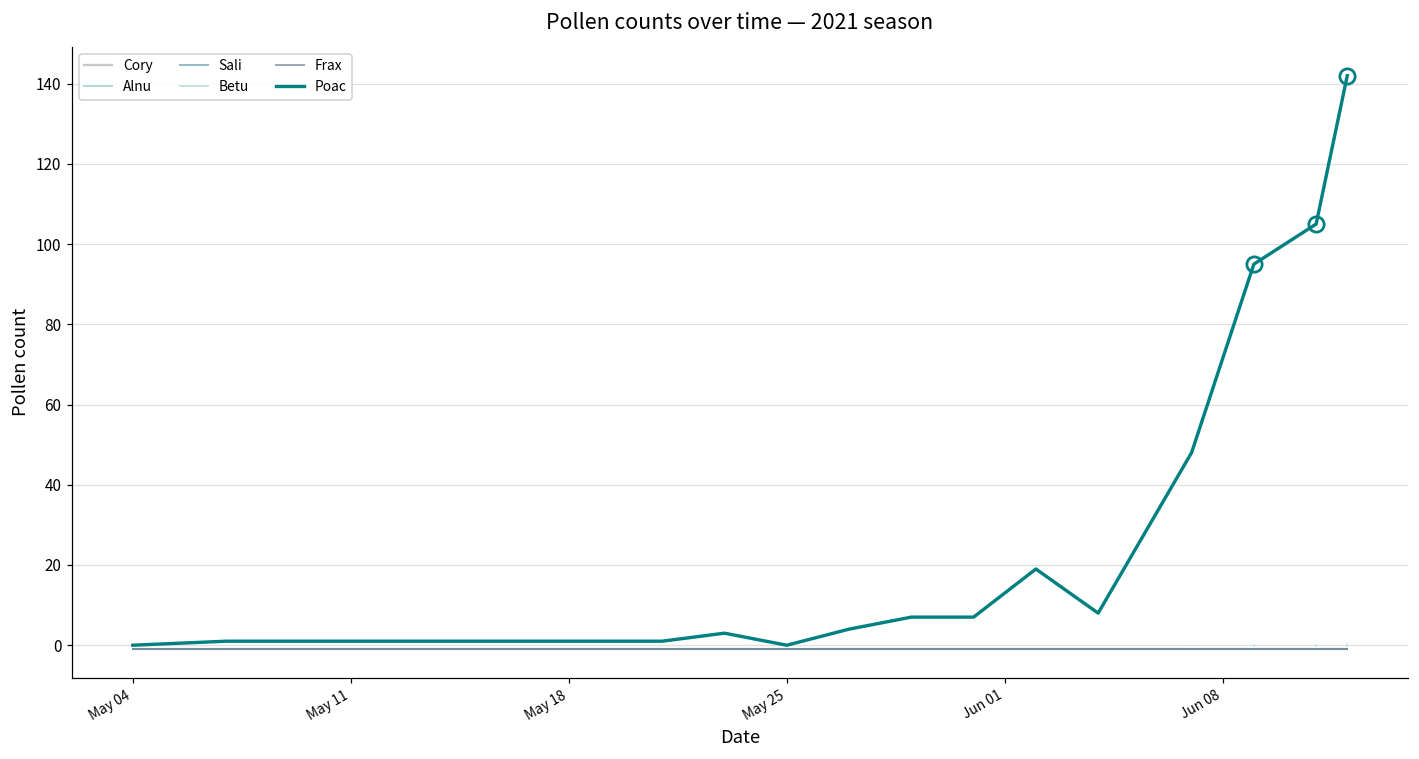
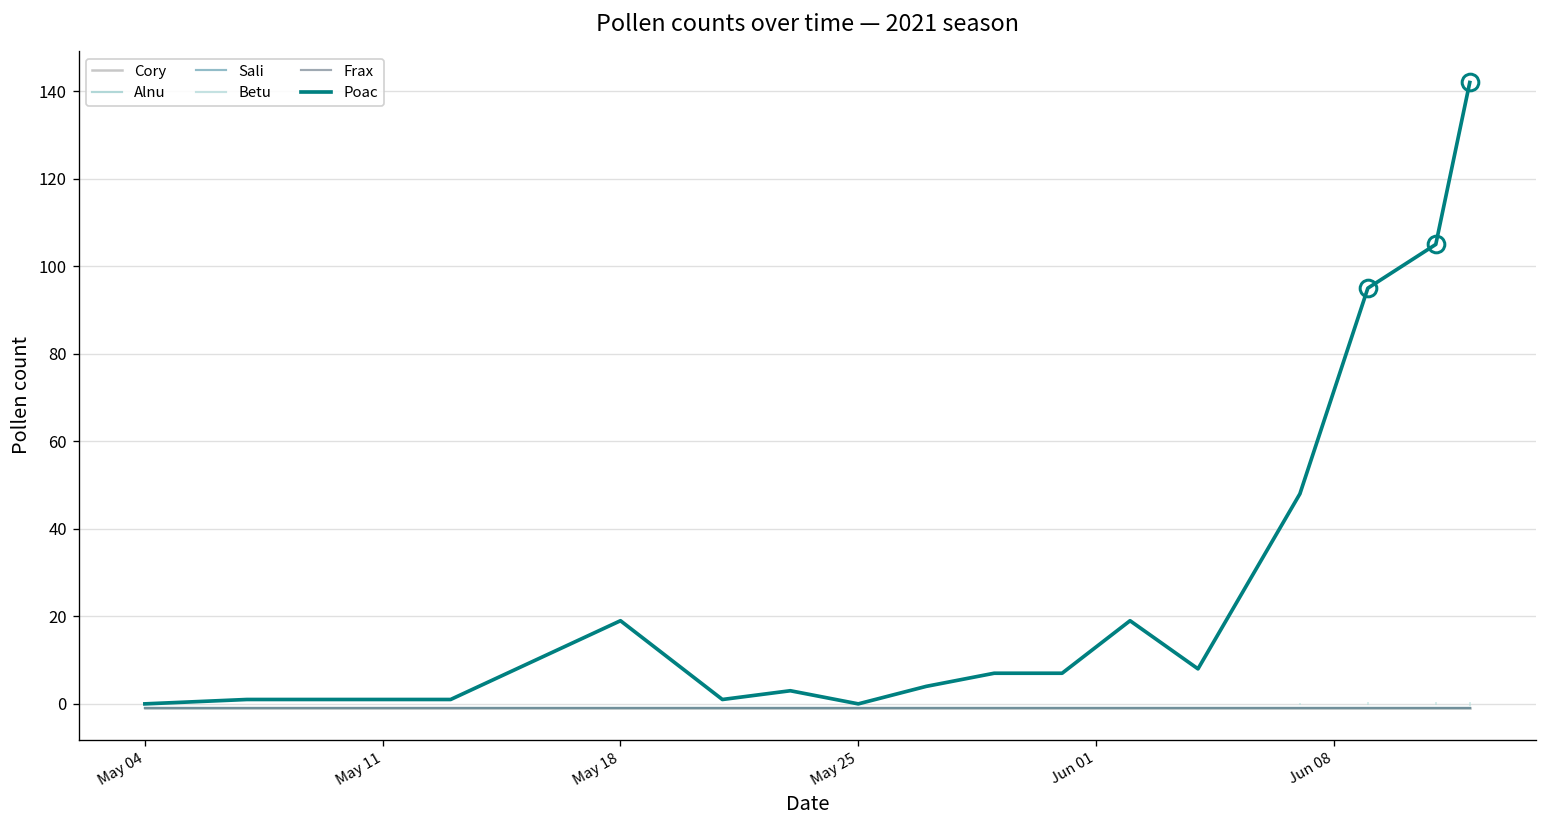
  {
    "Frax": {
      "May 04": -1,
      "May 18": -1,
      "May 25": -1
    },
    "Poac": {
      "May 04": 0,
-     "May 18": 1,
+     "May 18": 19,
      "May 25": 0
    }
  }
